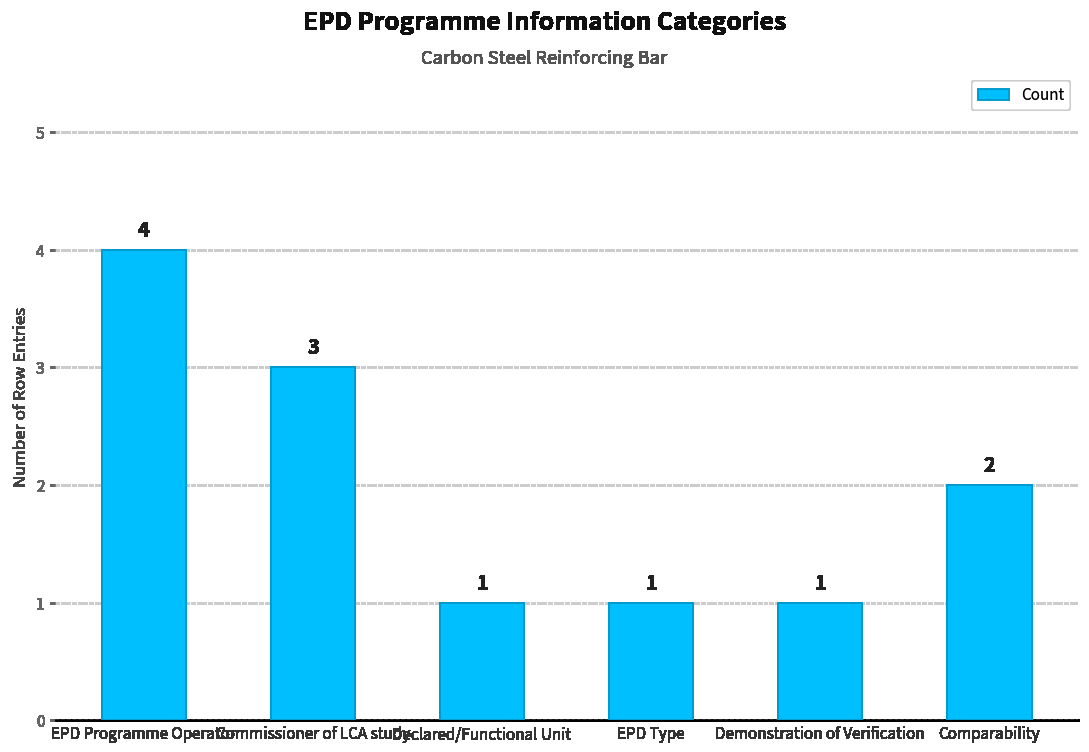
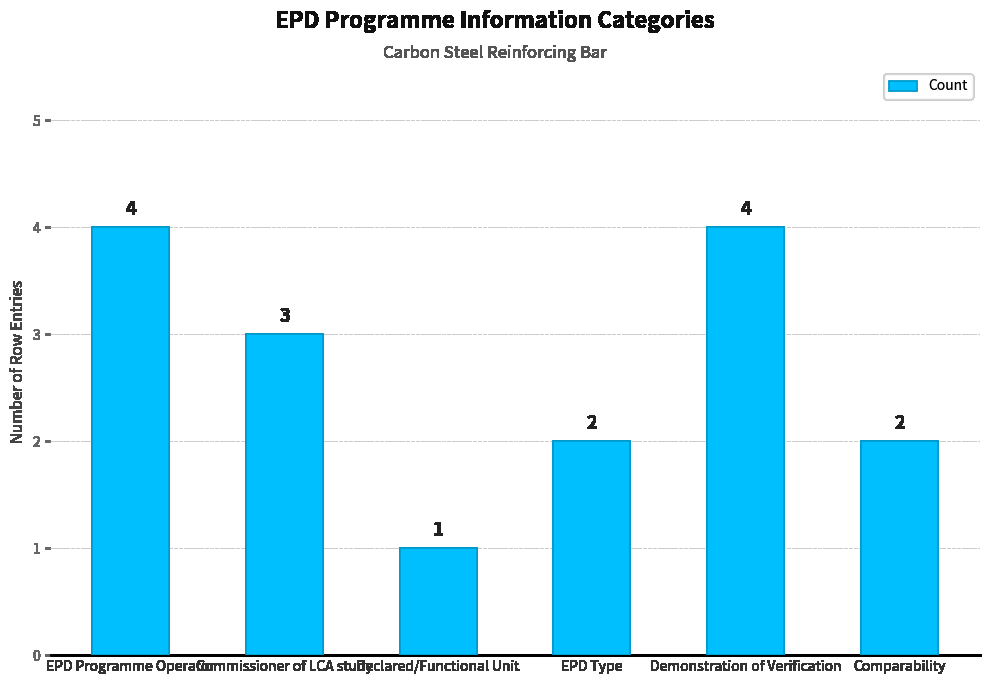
  {
    "EPD Programme Operator": 4,
    "Commissioner of LCA study": 3,
    "Declared/Functional Unit": 1,
-   "EPD Type": 1,
-   "Demonstration of Verification": 1,
+   "EPD Type": 2,
+   "Demonstration of Verification": 4,
    "Comparability": 2
  }
